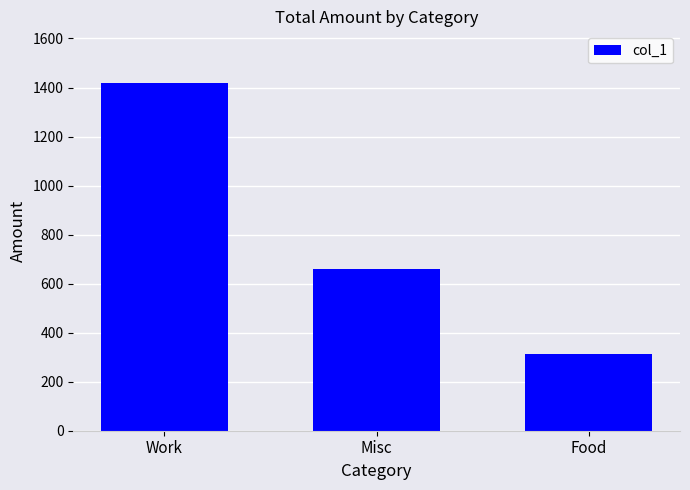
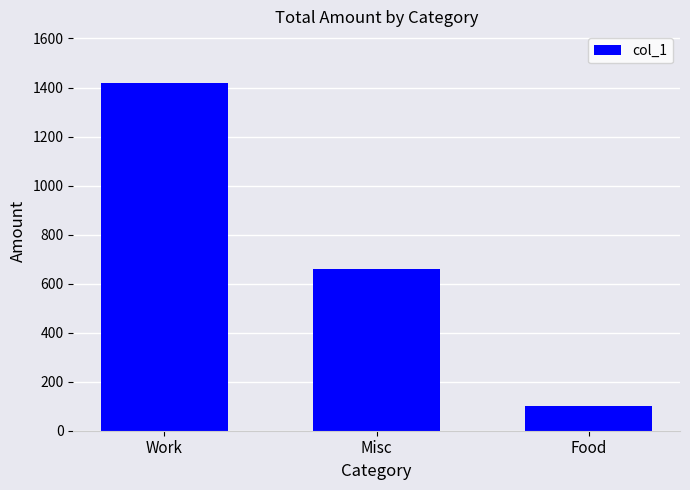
  {
    "Work": 1420,
    "Misc": 660,
-   "Food": 310
+   "Food": 100
  }
